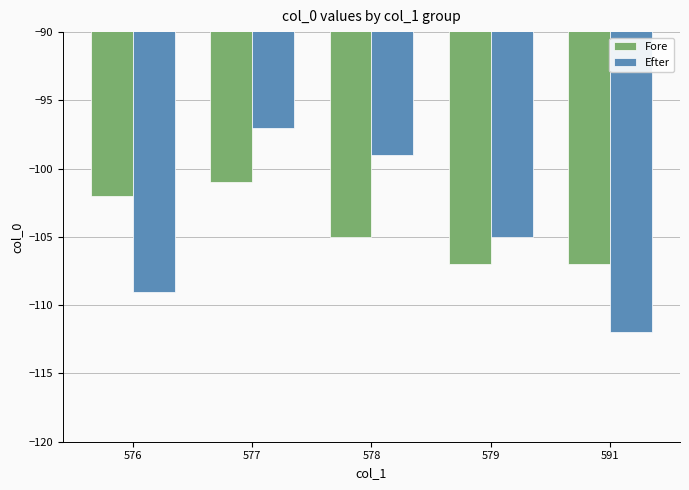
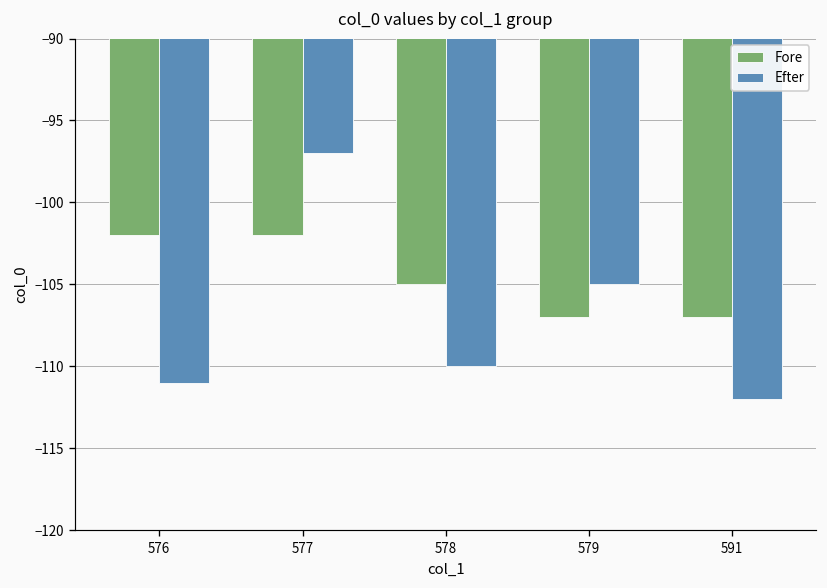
  {
    "Fore": {
      "576": -102,
-     "577": -101,
+     "577": -102,
      "578": -105,
      "579": -107,
      "591": -107
    },
    "Efter": {
-     "576": -109,
+     "576": -111,
      "577": -97,
-     "578": -99,
+     "578": -110,
      "579": -105,
      "591": -112
    }
  }
